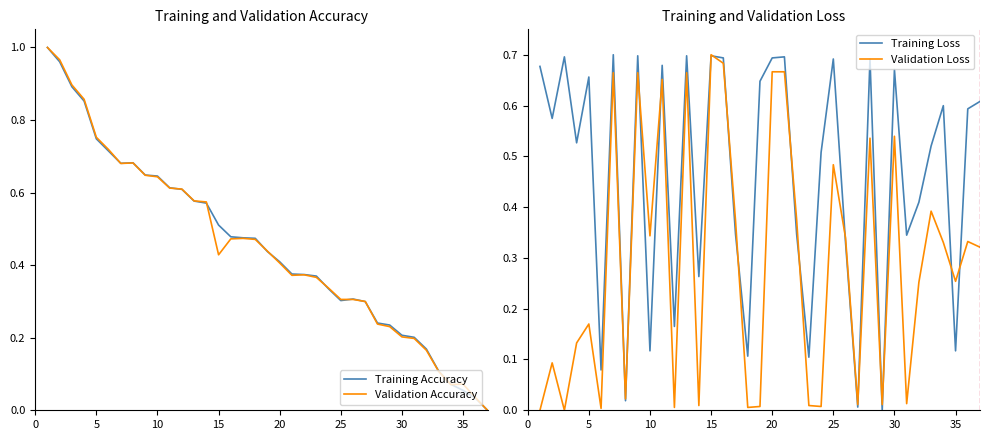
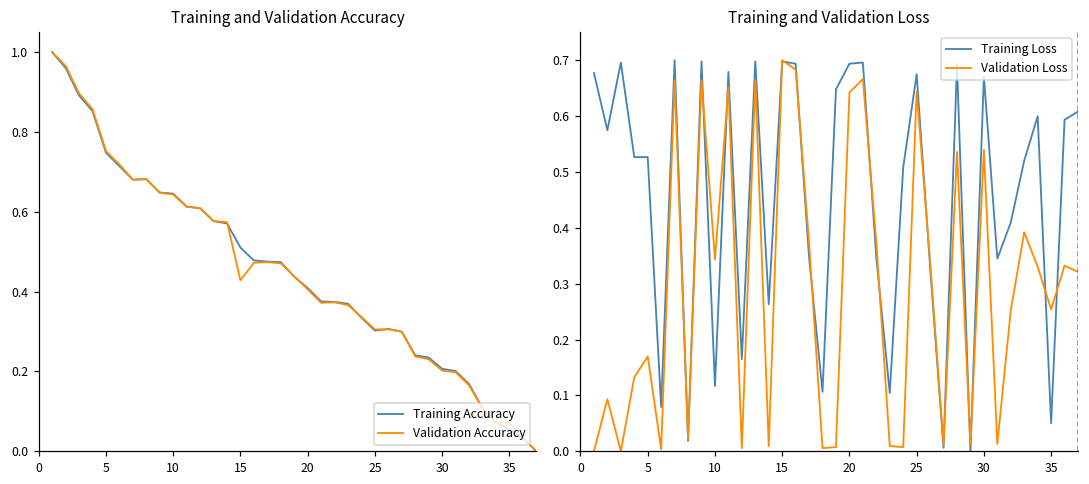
  {
    "Training and Validation Accuracy": {
      "Training Accuracy": {
        "15": 0.51
      },
      "Validation Accuracy": {
        "15": 0.43
      }
    },
    "Training and Validation Loss": {
      "Training Loss": {
-       "5": 0.66,
+       "5": 0.53,
        "10": 0.12,
        "20": 0.69,
-       "25": 0.69,
+       "25": 0.67,
        "30": 0.67,
-       "35": 0.12
+       "35": 0.05
      },
      "Validation Loss": {
        "5": 0.17,
        "10": 0.34,
-       "20": 0.67,
-       "25": 0.48,
+       "20": 0.64,
+       "25": 0.64,
        "30": 0.54,
        "35": 0.25
      }
    }
  }
